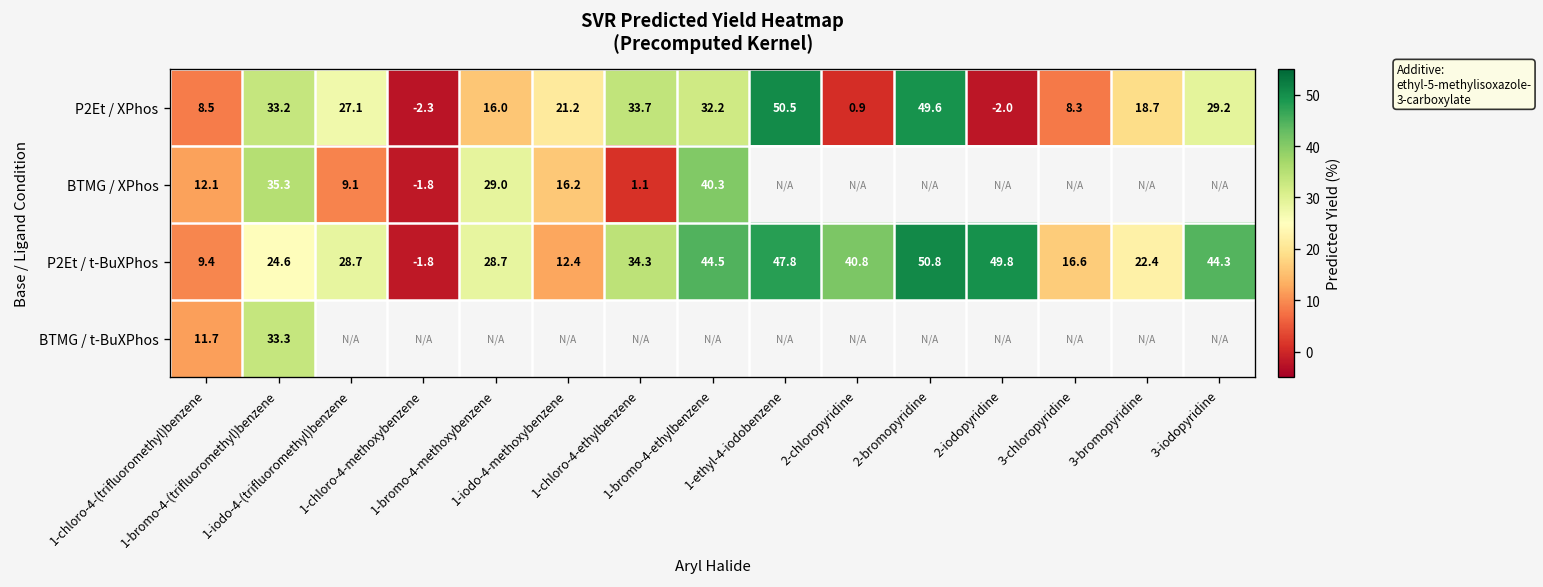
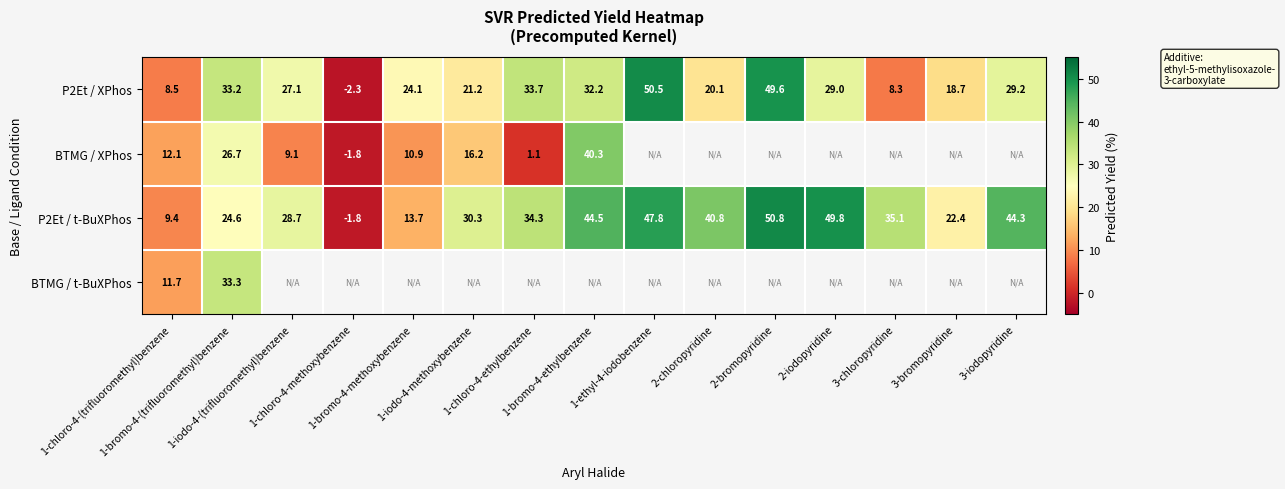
  {
    "P2Et / XPhos": {
      "1-chloro-4-(trifluoromethyl)benzene": 8.5,
      "1-bromo-4-(trifluoromethyl)benzene": 33.2,
      "1-iodo-4-(trifluoromethyl)benzene": 27.1,
      "1-chloro-4-methoxybenzene": -2.3,
-     "1-bromo-4-methoxybenzene": 16.0,
+     "1-bromo-4-methoxybenzene": 24.1,
      "1-iodo-4-methoxybenzene": 21.2,
      "1-chloro-4-ethylbenzene": 33.7,
      "1-bromo-4-ethylbenzene": 32.2,
      "1-ethyl-4-iodobenzene": 50.5,
-     "2-chloropyridine": 0.9,
+     "2-chloropyridine": 20.1,
      "2-bromopyridine": 49.6,
-     "2-iodopyridine": -2.0,
+     "2-iodopyridine": 29.0,
      "3-chloropyridine": 8.3,
      "3-bromopyridine": 18.7,
      "3-iodopyridine": 29.2
    },
    "BTMG / XPhos": {
      "1-chloro-4-(trifluoromethyl)benzene": 12.1,
-     "1-bromo-4-(trifluoromethyl)benzene": 35.3,
+     "1-bromo-4-(trifluoromethyl)benzene": 26.7,
      "1-iodo-4-(trifluoromethyl)benzene": 9.1,
      "1-chloro-4-methoxybenzene": -1.8,
-     "1-bromo-4-methoxybenzene": 29.0,
+     "1-bromo-4-methoxybenzene": 10.9,
      "1-iodo-4-methoxybenzene": 16.2,
      "1-chloro-4-ethylbenzene": 1.1,
      "1-bromo-4-ethylbenzene": 40.3
    },
    "P2Et / t-BuXPhos": {
      "1-chloro-4-(trifluoromethyl)benzene": 9.4,
      "1-bromo-4-(trifluoromethyl)benzene": 24.6,
      "1-iodo-4-(trifluoromethyl)benzene": 28.7,
      "1-chloro-4-methoxybenzene": -1.8,
-     "1-bromo-4-methoxybenzene": 28.7,
-     "1-iodo-4-methoxybenzene": 12.4,
+     "1-bromo-4-methoxybenzene": 13.7,
+     "1-iodo-4-methoxybenzene": 30.3,
      "1-chloro-4-ethylbenzene": 34.3,
      "1-bromo-4-ethylbenzene": 44.5,
      "1-ethyl-4-iodobenzene": 47.8,
      "2-chloropyridine": 40.8,
      "2-bromopyridine": 50.8,
      "2-iodopyridine": 49.8,
-     "3-chloropyridine": 16.6,
+     "3-chloropyridine": 35.1,
      "3-bromopyridine": 22.4,
      "3-iodopyridine": 44.3
    },
    "BTMG / t-BuXPhos": {
      "1-chloro-4-(trifluoromethyl)benzene": 11.7,
      "1-bromo-4-(trifluoromethyl)benzene": 33.3
    }
  }
